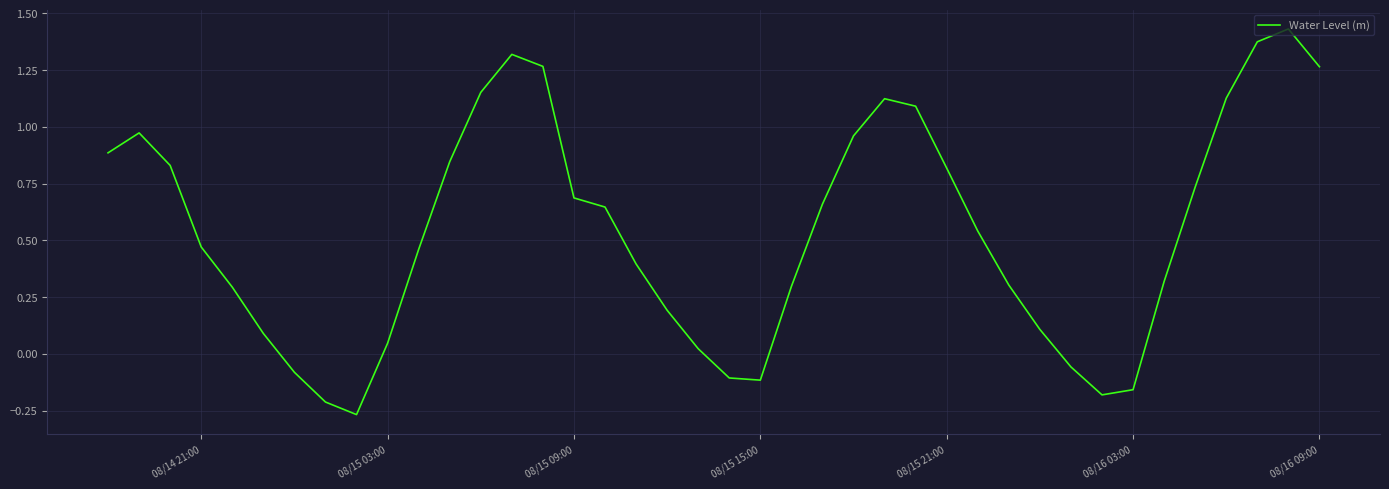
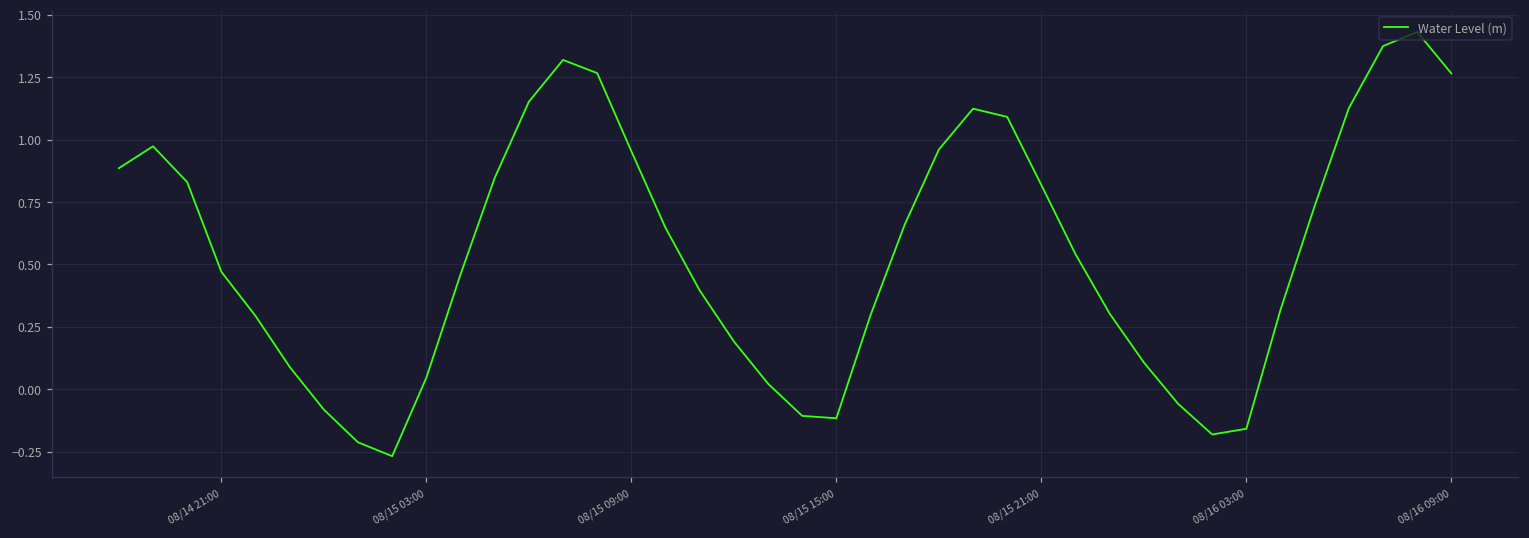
  {
    "08/14 21:00": 0.47,
    "08/15 03:00": 0.05,
-   "08/15 09:00": 0.69,
+   "08/15 09:00": 0.95,
    "08/15 15:00": -0.12,
    "08/15 21:00": 0.82,
    "08/16 03:00": -0.16,
    "08/16 09:00": 1.26
  }
